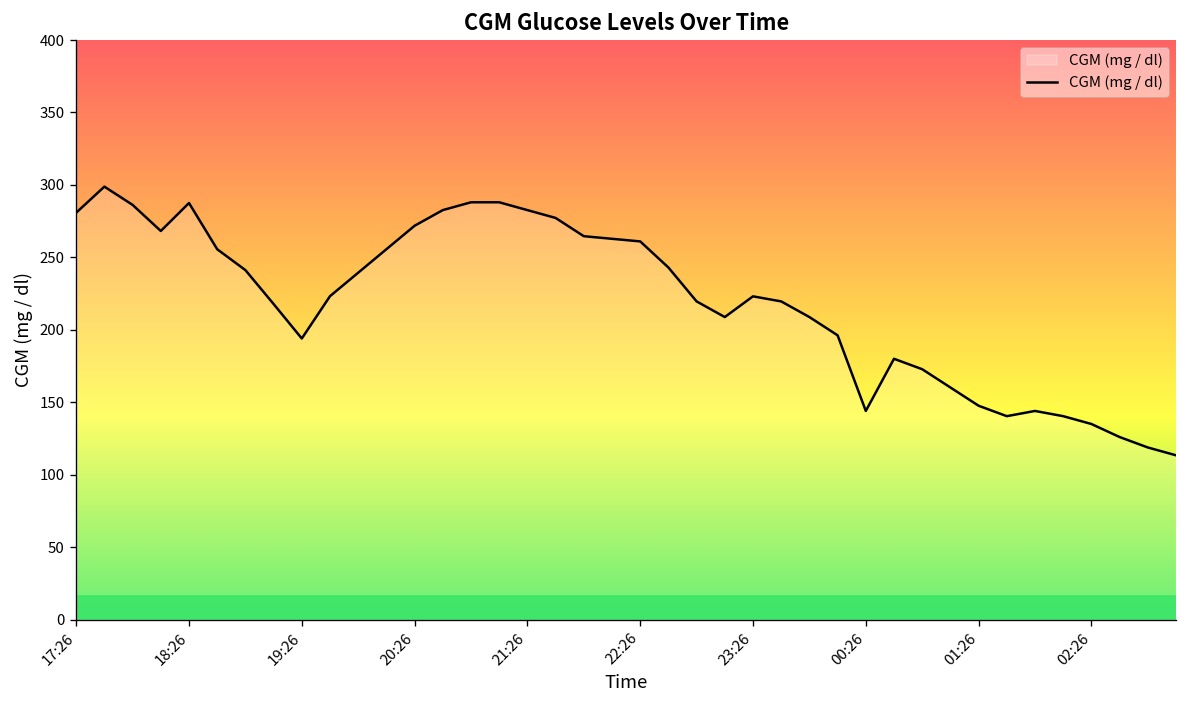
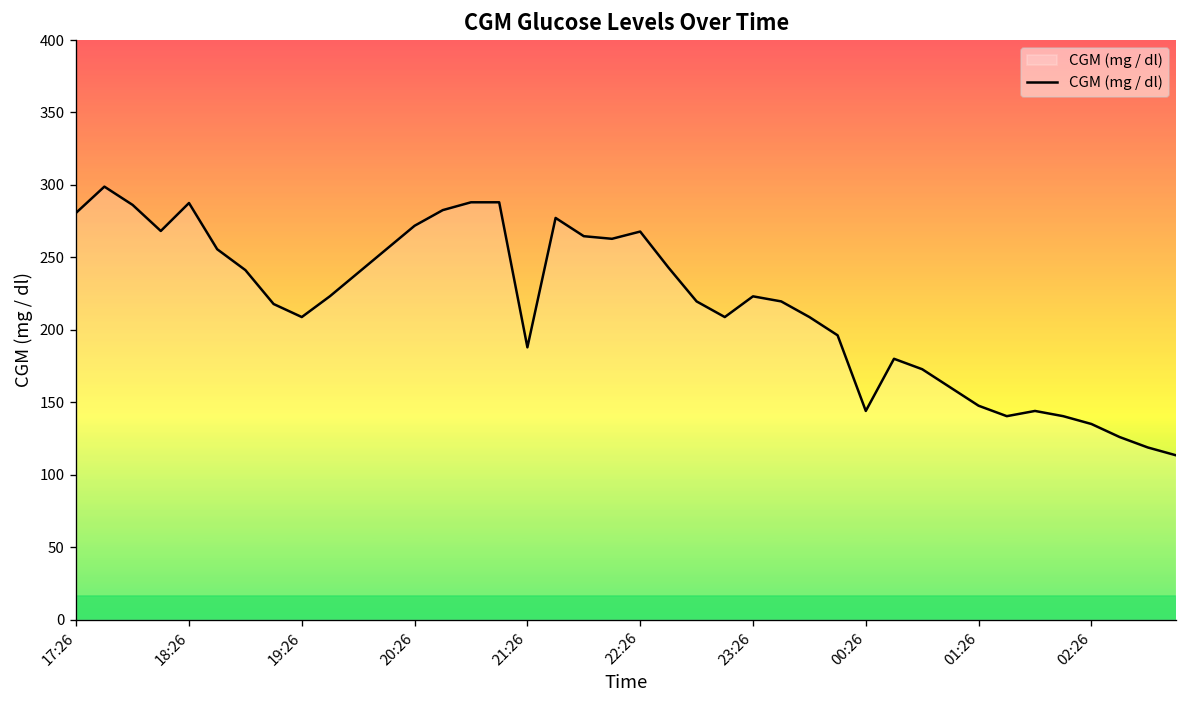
  {
    "17:26": 281,
    "18:26": 288,
-   "19:26": 194,
+   "19:26": 209,
    "20:26": 272,
-   "21:26": 283,
-   "22:26": 261,
+   "21:26": 188,
+   "22:26": 268,
    "23:26": 223,
    "00:26": 144,
    "01:26": 148,
    "02:26": 135
  }
